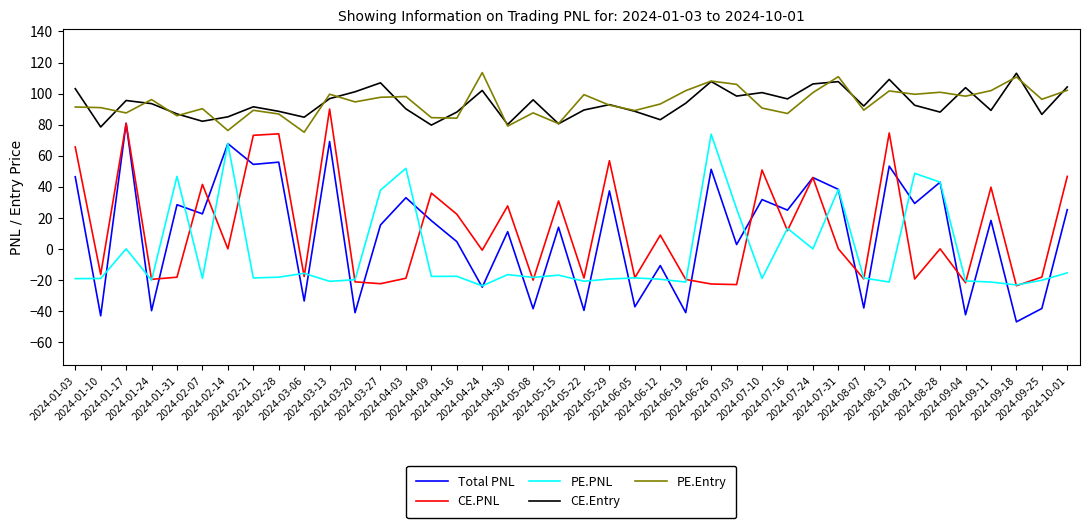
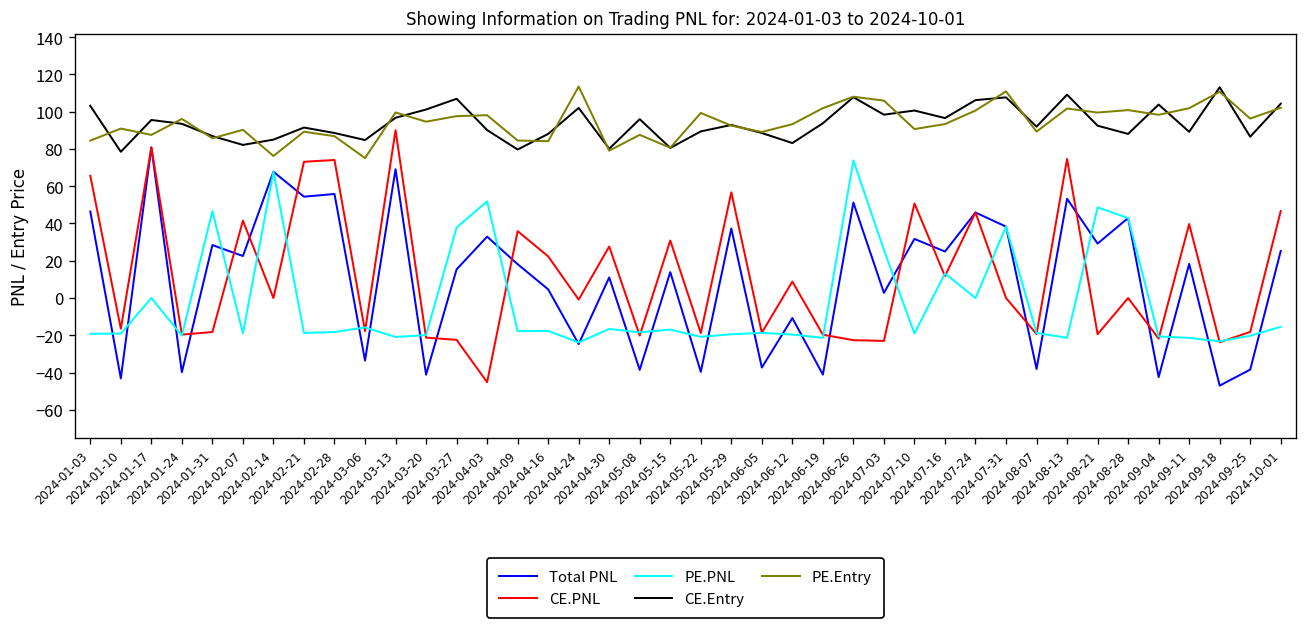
  {
    "Total PNL": {
      "2024-01-03": 46,
      "2024-01-10": -43,
      "2024-01-24": -40,
      "2024-01-31": 28,
      "2024-02-07": 23,
      "2024-02-21": 54,
      "2024-02-28": 56,
      "2024-03-06": -34,
      "2024-03-13": 69,
      "2024-03-20": -41,
      "2024-03-27": 15,
      "2024-04-03": 33,
      "2024-04-09": 18,
      "2024-04-16": 5,
      "2024-04-30": 11,
      "2024-05-08": -39,
      "2024-05-15": 14,
      "2024-05-22": -40,
      "2024-05-29": 37,
      "2024-06-05": -37,
      "2024-06-12": -11,
      "2024-06-19": -41,
      "2024-06-26": 51,
      "2024-07-03": 3,
      "2024-07-10": 32,
      "2024-07-16": 25,
      "2024-08-07": -38,
      "2024-08-13": 53,
      "2024-08-21": 29,
      "2024-09-04": -42,
      "2024-09-11": 18,
      "2024-09-18": -47,
      "2024-09-25": -38,
      "2024-10-01": 25
    },
    "CE.PNL": {
      "2024-01-03": 66,
      "2024-01-10": -16,
      "2024-01-31": -18,
      "2024-02-07": 42,
      "2024-02-14": 0,
      "2024-02-21": 73,
      "2024-02-28": 74,
      "2024-03-06": -18,
      "2024-03-13": 90,
      "2024-03-27": -22,
-     "2024-04-03": -19,
+     "2024-04-03": -45,
      "2024-04-09": 36,
      "2024-04-16": 22,
      "2024-04-24": -1,
      "2024-04-30": 28,
      "2024-05-08": -20,
      "2024-05-15": 31,
      "2024-05-22": -19,
      "2024-05-29": 57,
      "2024-06-12": 9,
      "2024-06-19": -20,
      "2024-06-26": -23,
      "2024-07-03": -23,
      "2024-07-10": 51,
      "2024-07-31": 0,
      "2024-08-13": 75,
      "2024-08-21": -19,
      "2024-08-28": 0,
      "2024-09-11": 40,
      "2024-09-25": -18,
      "2024-10-01": 47
    },
    "PE.PNL": {
      "2024-01-03": -19,
      "2024-01-10": -19,
      "2024-01-17": 0,
      "2024-01-31": 47,
      "2024-02-07": -19,
      "2024-02-21": -19,
      "2024-02-28": -18,
      "2024-03-06": -16,
      "2024-03-13": -21,
      "2024-03-27": 38,
      "2024-04-03": 52,
      "2024-04-09": -18,
      "2024-04-16": -18,
      "2024-04-30": -17,
      "2024-05-08": -18,
      "2024-05-15": -17,
      "2024-05-22": -21,
      "2024-05-29": -19,
      "2024-06-12": -20,
      "2024-06-19": -21,
      "2024-06-26": 74,
      "2024-07-03": 26,
      "2024-07-10": -19,
      "2024-07-24": 0,
      "2024-08-13": -21,
      "2024-08-21": 49,
      "2024-09-11": -21,
      "2024-09-25": -20,
      "2024-10-01": -15
    },
    "CE.Entry": {
      "2024-01-03": 103,
      "2024-01-10": 78,
      "2024-01-17": 96,
      "2024-01-24": 94,
      "2024-02-07": 82,
      "2024-02-14": 85,
      "2024-02-21": 91,
      "2024-02-28": 89,
      "2024-03-06": 85,
      "2024-03-13": 97,
      "2024-03-20": 101,
      "2024-03-27": 107,
      "2024-04-03": 90,
      "2024-04-09": 80,
      "2024-04-16": 88,
      "2024-04-24": 102,
      "2024-05-08": 96,
      "2024-05-22": 89,
      "2024-06-12": 83,
      "2024-06-19": 94,
      "2024-07-03": 98,
      "2024-07-10": 101,
      "2024-07-16": 97,
      "2024-07-24": 106,
      "2024-07-31": 108,
      "2024-08-07": 92,
      "2024-08-13": 109,
      "2024-08-21": 92,
      "2024-08-28": 88,
      "2024-09-04": 104,
      "2024-09-11": 89,
      "2024-09-18": 113,
      "2024-09-25": 87,
      "2024-10-01": 104
    },
    "PE.Entry": {
-     "2024-01-03": 91,
+     "2024-01-03": 84,
      "2024-01-10": 91,
      "2024-01-17": 88,
      "2024-01-24": 96,
      "2024-02-07": 90,
      "2024-02-14": 76,
      "2024-02-21": 89,
      "2024-02-28": 87,
      "2024-03-06": 75,
      "2024-03-13": 100,
      "2024-03-20": 95,
      "2024-03-27": 98,
      "2024-04-03": 98,
      "2024-04-09": 85,
      "2024-04-16": 84,
      "2024-04-24": 113,
      "2024-05-08": 88,
      "2024-05-22": 99,
      "2024-06-12": 93,
      "2024-06-19": 102,
      "2024-07-03": 106,
      "2024-07-10": 91,
-     "2024-07-16": 87,
+     "2024-07-16": 93,
      "2024-07-24": 101,
      "2024-07-31": 111,
      "2024-08-07": 89,
      "2024-08-13": 102,
      "2024-08-21": 100,
      "2024-08-28": 101,
      "2024-09-04": 98,
      "2024-09-11": 102,
      "2024-09-18": 111,
      "2024-09-25": 96,
      "2024-10-01": 102
    }
  }
